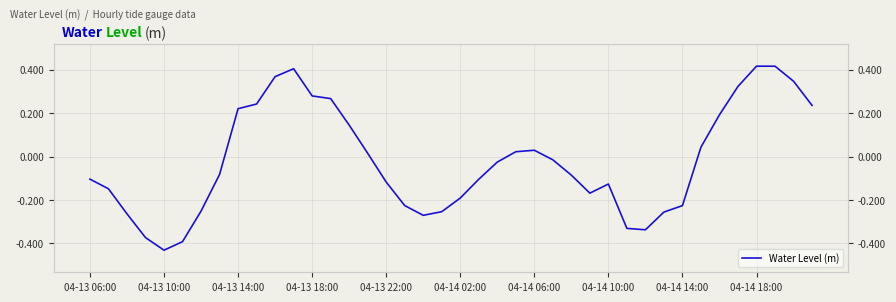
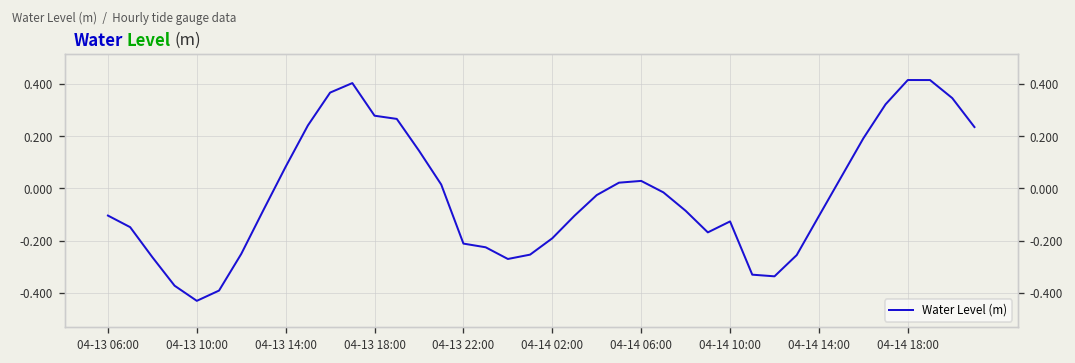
  {
    "04-13 06:00": -0.10,
    "04-13 10:00": -0.43,
-   "04-13 14:00": 0.22,
+   "04-13 14:00": 0.08,
    "04-13 18:00": 0.28,
-   "04-13 22:00": -0.12,
+   "04-13 22:00": -0.21,
    "04-14 02:00": -0.19,
    "04-14 06:00": 0.03,
    "04-14 10:00": -0.13,
-   "04-14 14:00": -0.23,
+   "04-14 14:00": -0.11,
    "04-14 18:00": 0.42
  }
